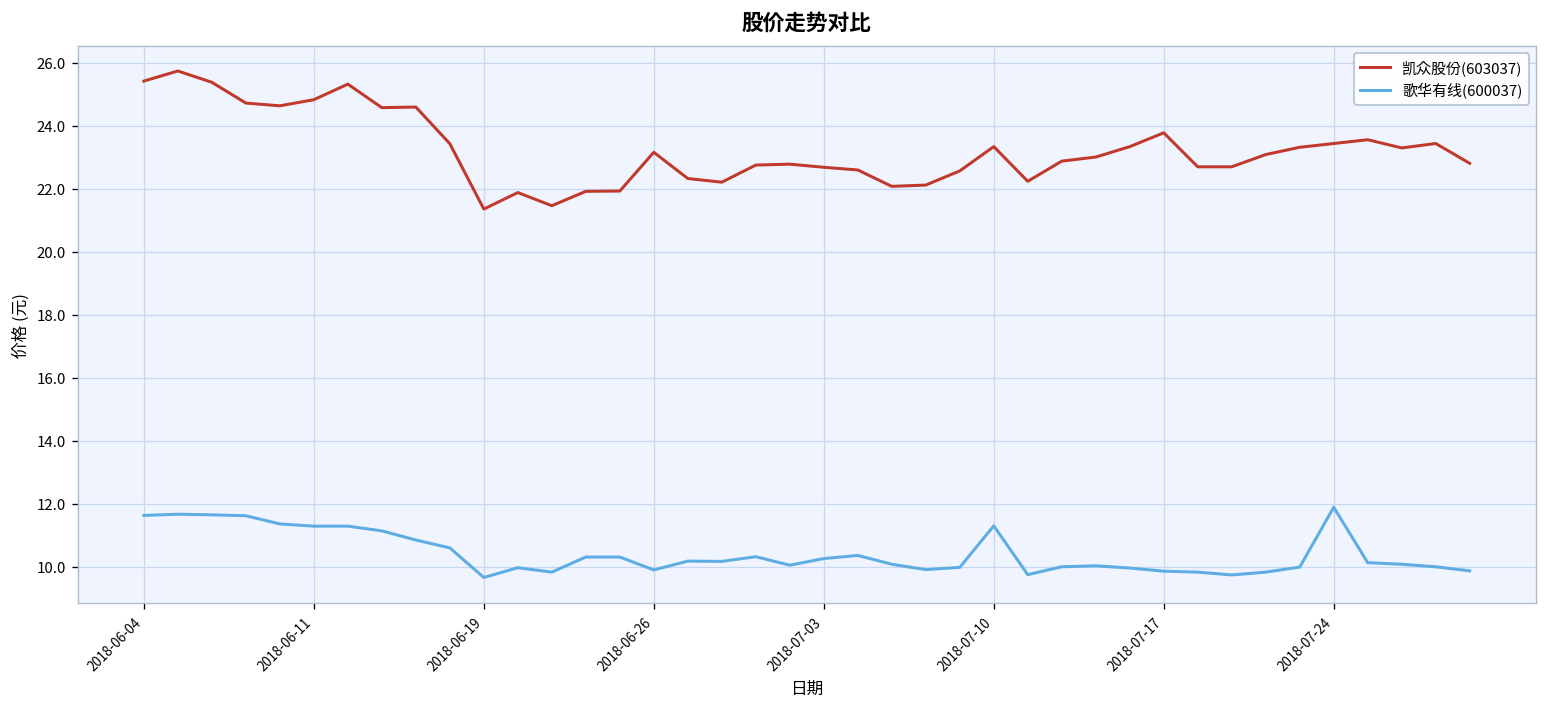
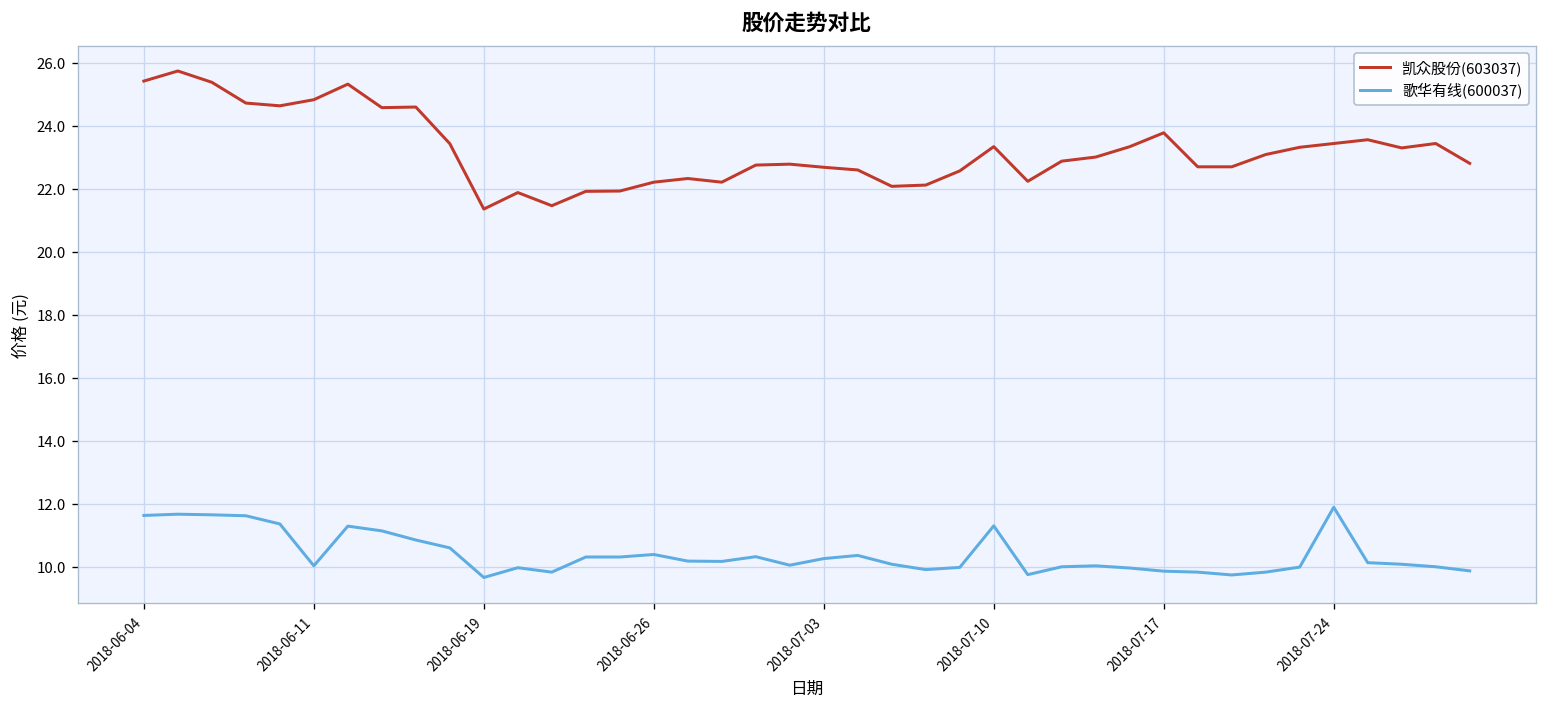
  {
    "凯众股份(603037)": {
      "2018-06-04": 25.4,
      "2018-06-11": 24.8,
      "2018-06-19": 21.4,
-     "2018-06-26": 23.2,
+     "2018-06-26": 22.2,
      "2018-07-03": 22.7,
      "2018-07-10": 23.3,
      "2018-07-17": 23.8,
      "2018-07-24": 23.4
    },
    "歌华有线(600037)": {
      "2018-06-04": 11.6,
-     "2018-06-11": 11.3,
+     "2018-06-11": 10.0,
      "2018-06-19": 9.7,
-     "2018-06-26": 9.9,
+     "2018-06-26": 10.4,
      "2018-07-03": 10.3,
      "2018-07-10": 11.3,
      "2018-07-17": 9.9,
      "2018-07-24": 11.9
    }
  }
